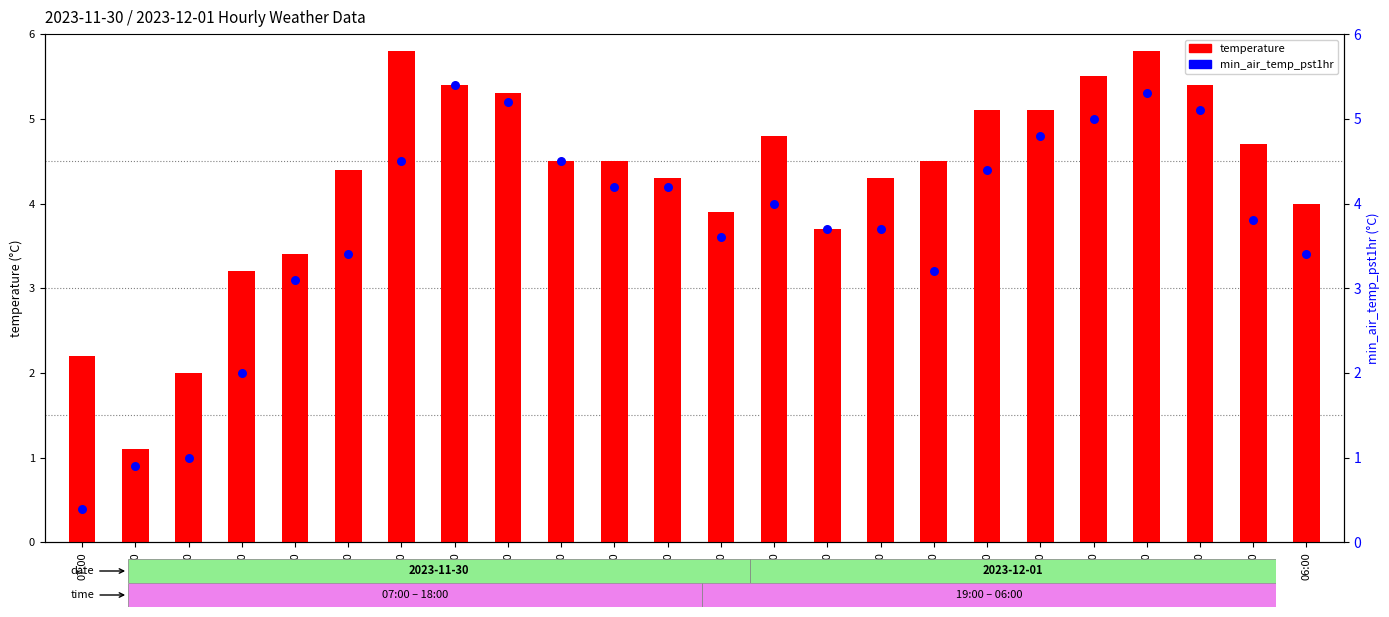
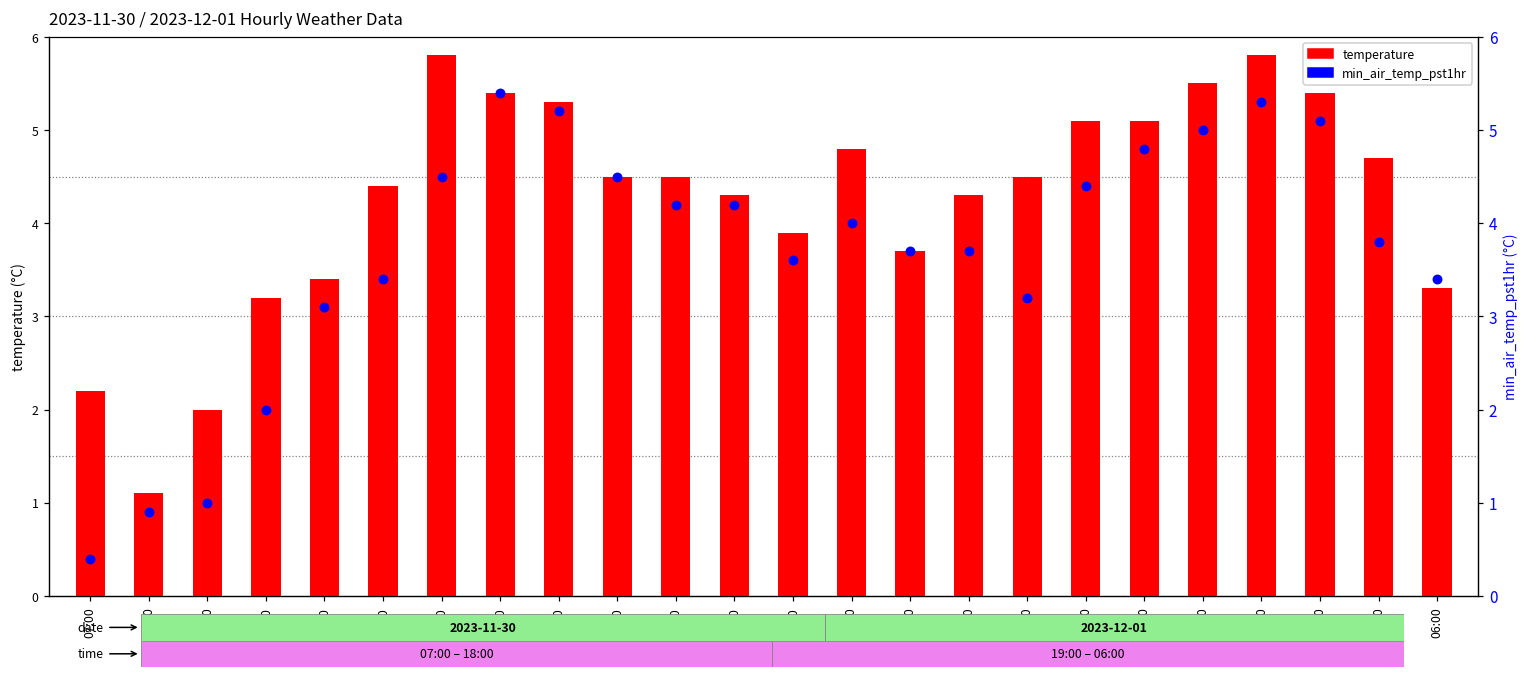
  {
    "temperature": {
      "07:00": 2.2,
-     "06:00": 4.0
+     "06:00": 3.3
    }
  }
